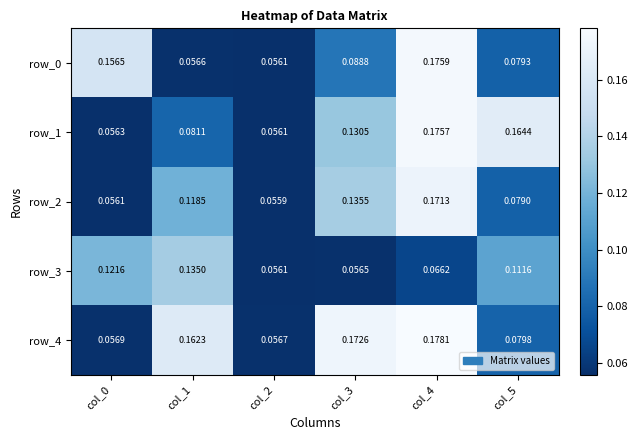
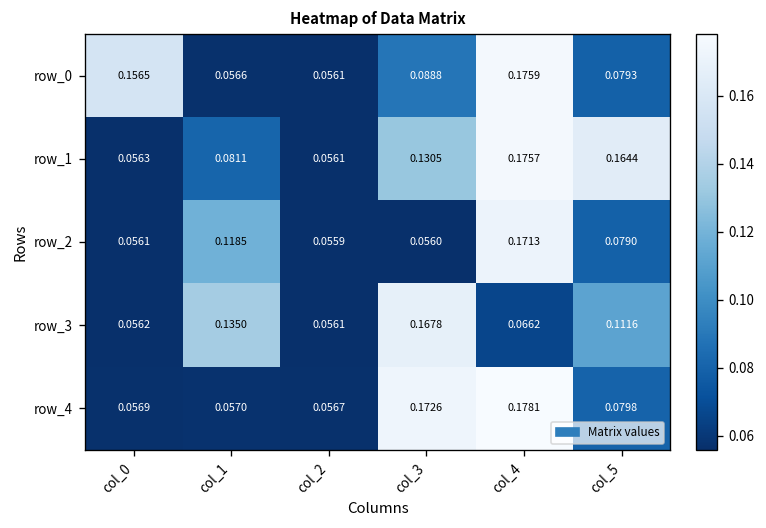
  {
    "row_0": {
      "col_0": 0.1565,
      "col_1": 0.0566,
      "col_2": 0.0561,
      "col_3": 0.0888,
      "col_4": 0.1759,
      "col_5": 0.0793
    },
    "row_1": {
      "col_0": 0.0563,
      "col_1": 0.0811,
      "col_2": 0.0561,
      "col_3": 0.1305,
      "col_4": 0.1757,
      "col_5": 0.1644
    },
    "row_2": {
      "col_0": 0.0561,
      "col_1": 0.1185,
      "col_2": 0.0559,
-     "col_3": 0.1355,
+     "col_3": 0.0560,
      "col_4": 0.1713,
      "col_5": 0.0790
    },
    "row_3": {
-     "col_0": 0.1216,
+     "col_0": 0.0562,
      "col_1": 0.1350,
      "col_2": 0.0561,
-     "col_3": 0.0565,
+     "col_3": 0.1678,
      "col_4": 0.0662,
      "col_5": 0.1116
    },
    "row_4": {
      "col_0": 0.0569,
-     "col_1": 0.1623,
+     "col_1": 0.0570,
      "col_2": 0.0567,
      "col_3": 0.1726,
      "col_4": 0.1781,
      "col_5": 0.0798
    }
  }
